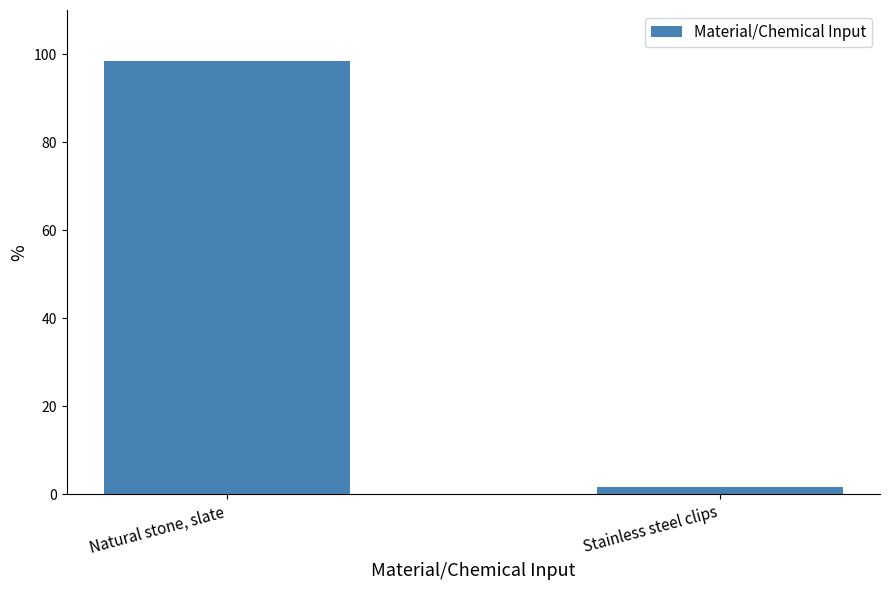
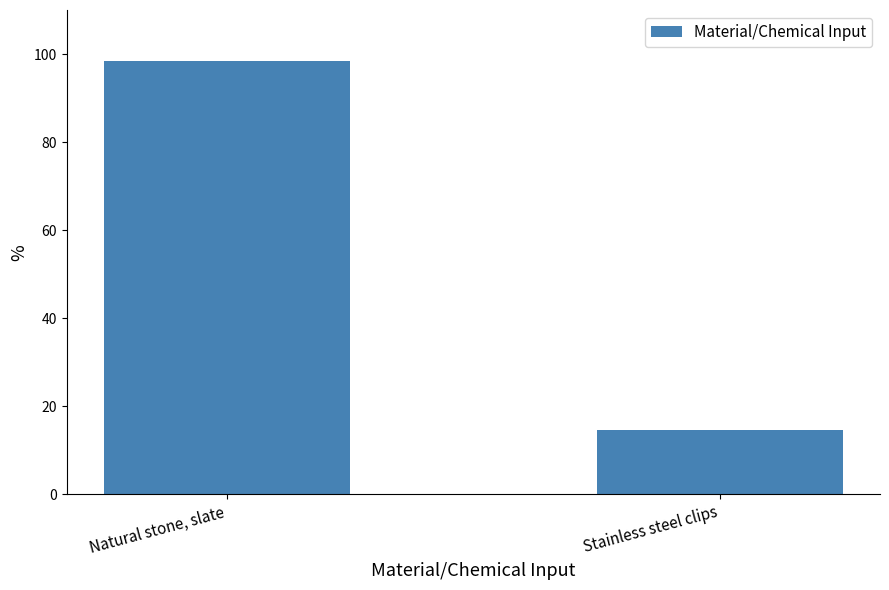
  {
    "Natural stone, slate": 98,
-   "Stainless steel clips": 2
+   "Stainless steel clips": 15
  }
